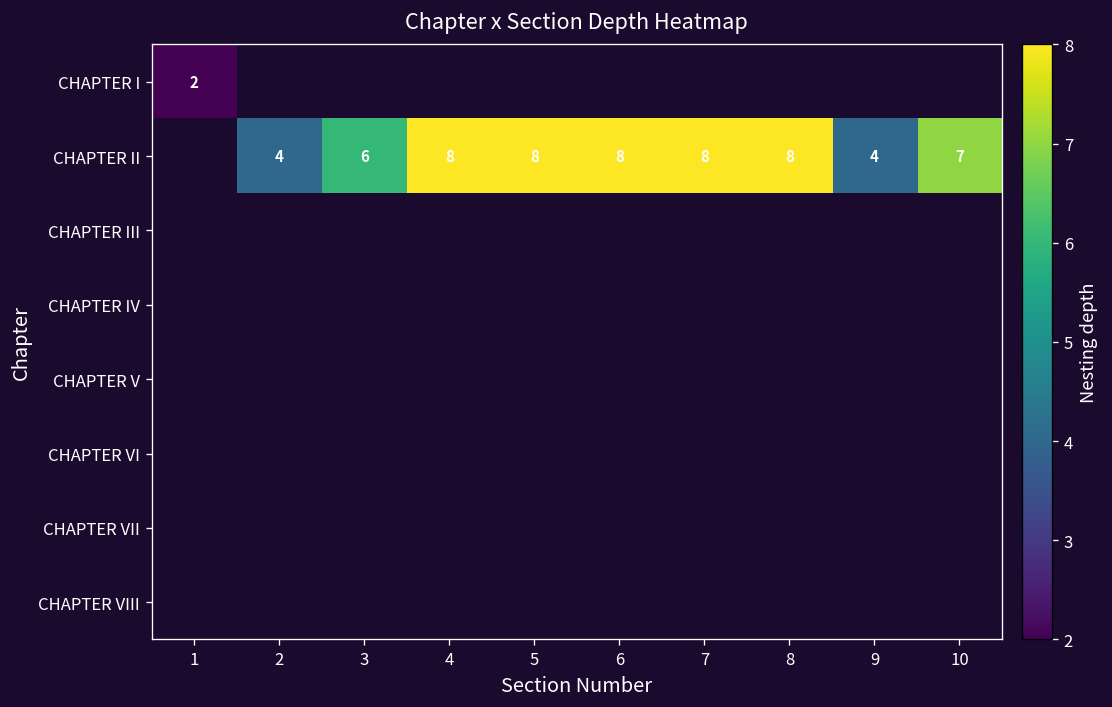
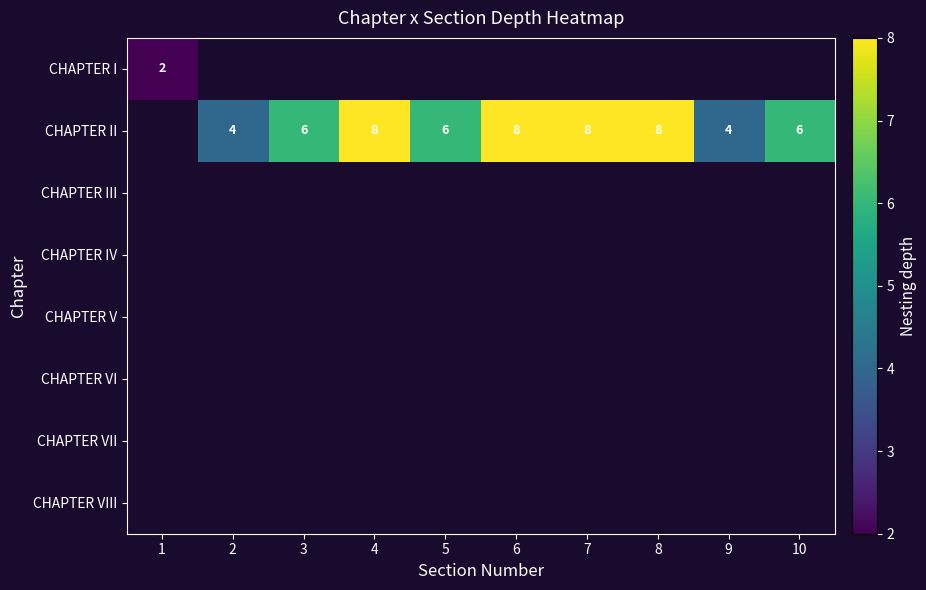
  {
    "CHAPTER I": {
      "1": 2
    },
    "CHAPTER II": {
      "2": 4,
      "3": 6,
      "4": 8,
-     "5": 8,
+     "5": 6,
      "6": 8,
      "7": 8,
      "8": 8,
      "9": 4,
-     "10": 7
+     "10": 6
    }
  }
